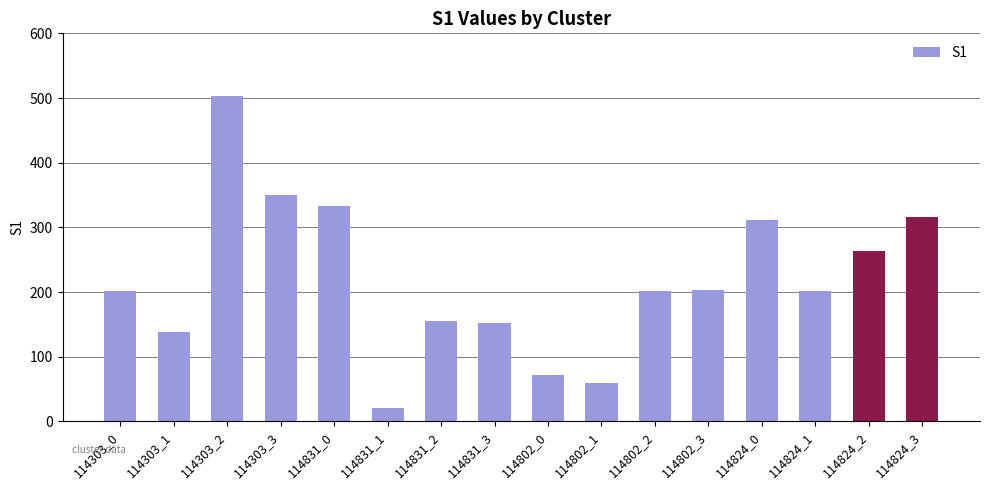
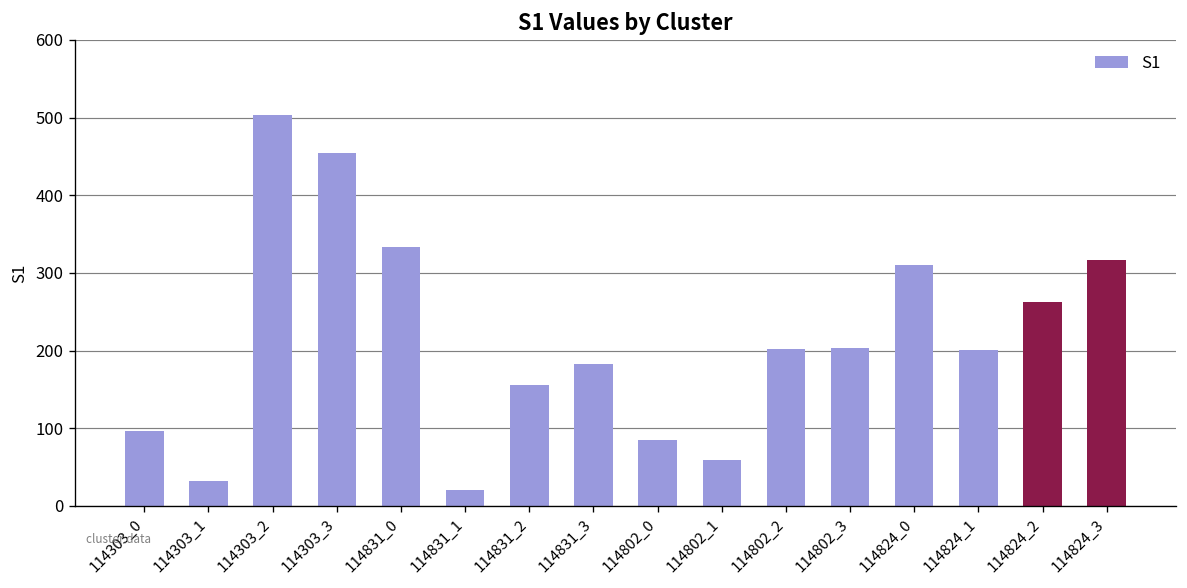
  {
-   "114303_0": 200,
-   "114303_1": 140,
+   "114303_0": 100,
+   "114303_1": 30,
    "114303_2": 500,
-   "114303_3": 350,
+   "114303_3": 450,
    "114831_0": 330,
    "114831_1": 20,
    "114831_2": 160,
-   "114831_3": 150,
-   "114802_0": 70,
+   "114831_3": 180,
+   "114802_0": 90,
    "114802_1": 60,
    "114802_2": 200,
    "114802_3": 200,
    "114824_0": 310,
    "114824_1": 200,
    "114824_2": 260,
    "114824_3": 320
  }
